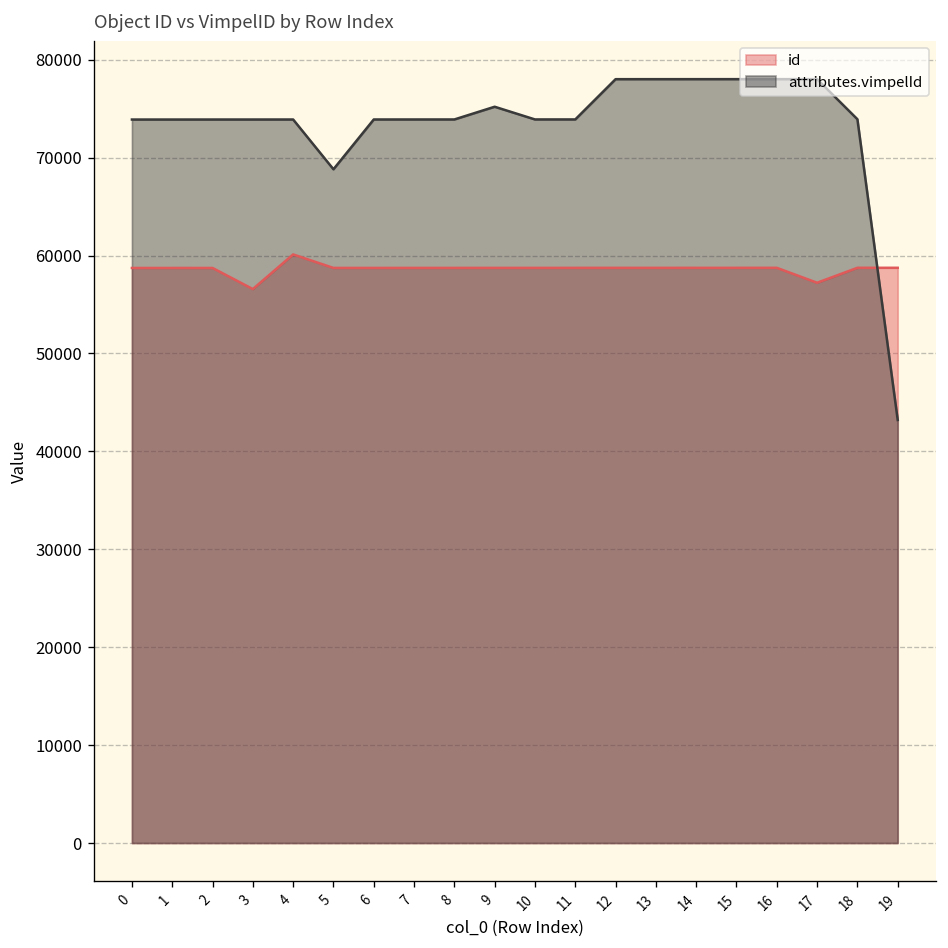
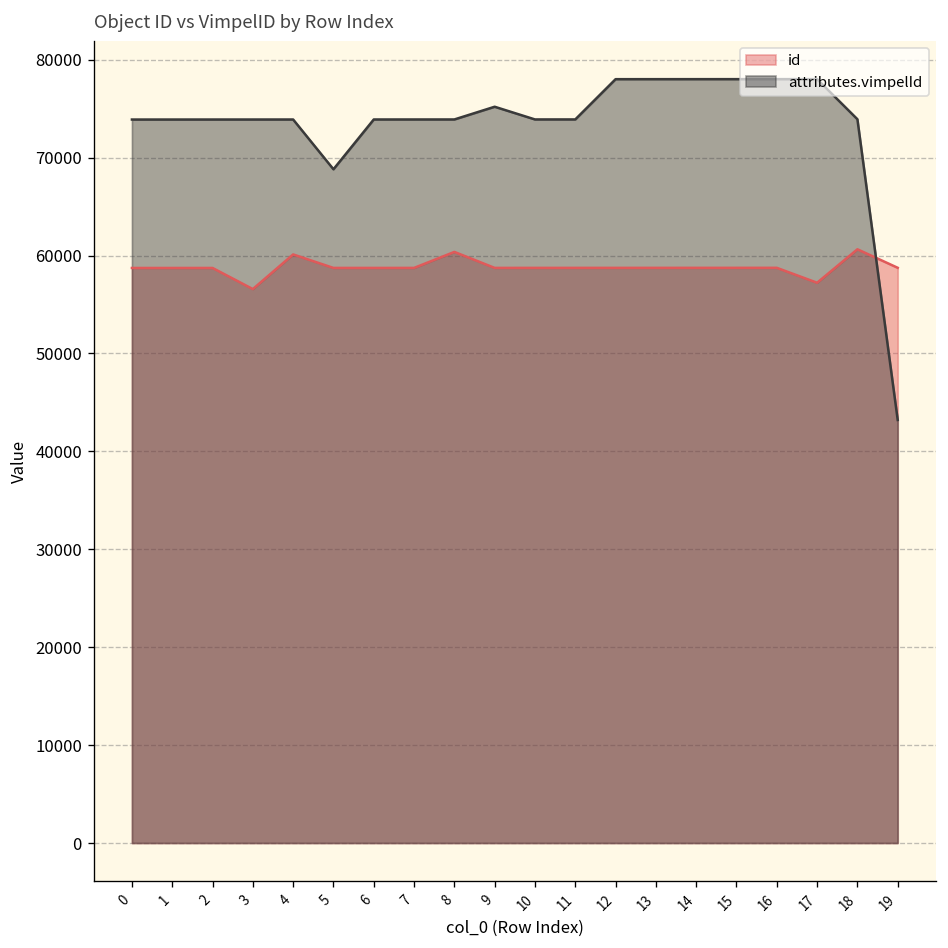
  {
    "id": {
      "0": 59000,
      "1": 59000,
      "2": 59000,
      "3": 57000,
      "4": 60000,
      "5": 59000,
      "6": 59000,
      "7": 59000,
-     "8": 59000,
+     "8": 60000,
      "9": 59000,
      "10": 59000,
      "11": 59000,
      "12": 59000,
      "13": 59000,
      "14": 59000,
      "15": 59000,
      "16": 59000,
      "17": 57000,
-     "18": 59000,
+     "18": 61000,
      "19": 59000
    },
    "attributes.vimpelId": {
      "0": 74000,
      "1": 74000,
      "2": 74000,
      "3": 74000,
      "4": 74000,
      "5": 69000,
      "6": 74000,
      "7": 74000,
      "8": 74000,
      "9": 75000,
      "10": 74000,
      "11": 74000,
      "12": 78000,
      "13": 78000,
      "14": 78000,
      "15": 78000,
      "18": 74000,
      "19": 43000
    }
  }
